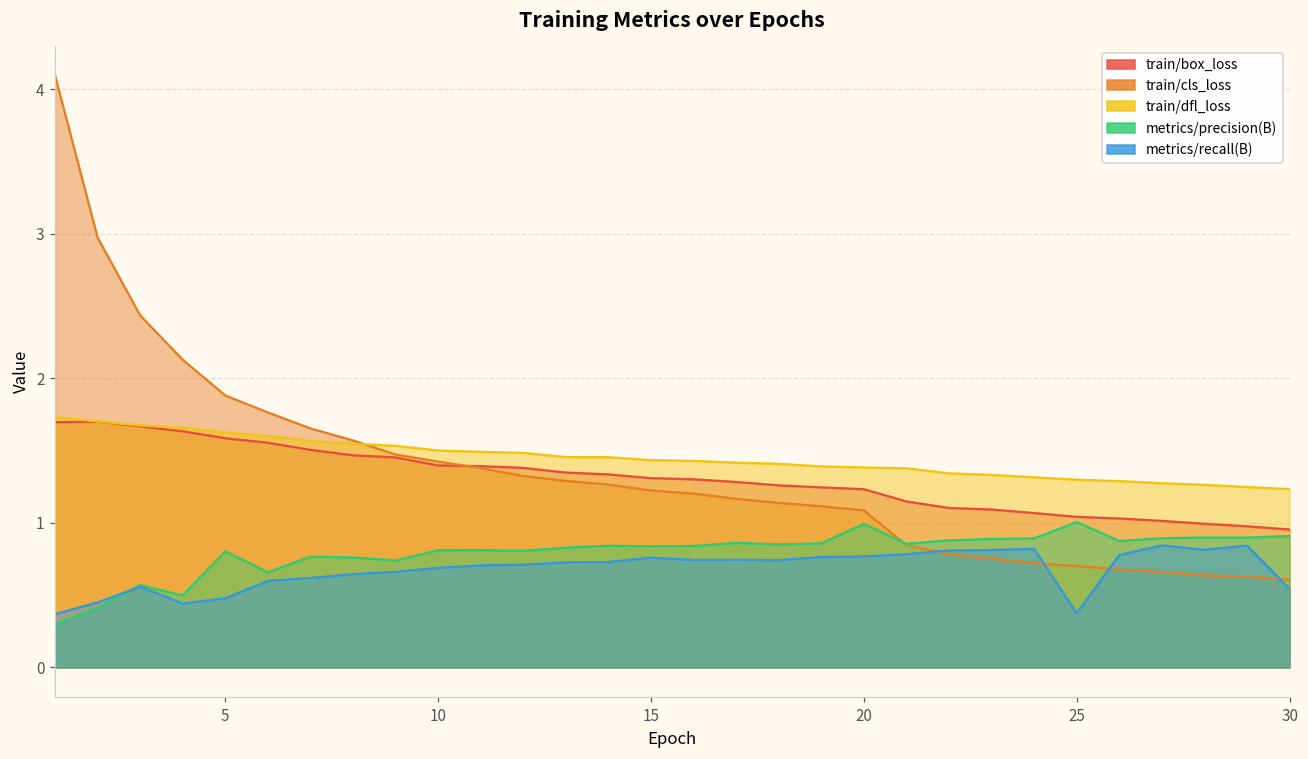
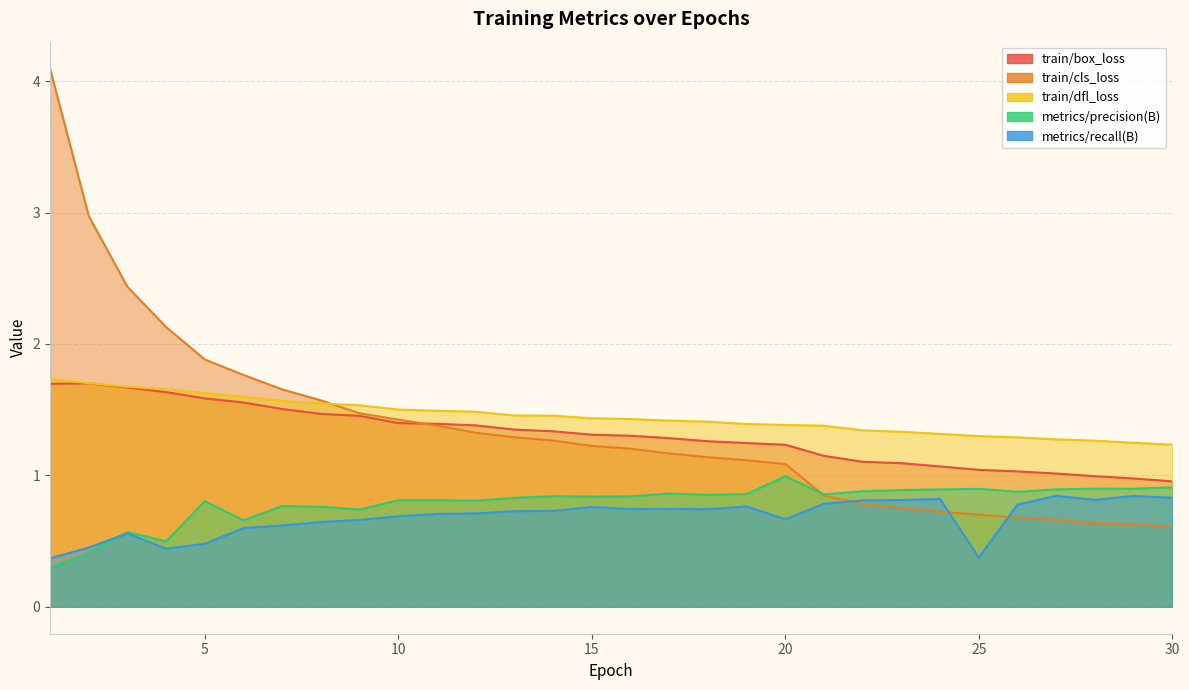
  {
    "metrics/precision(B)": {
      "5": 0.80,
      "10": 0.81,
      "15": 0.84,
      "20": 0.99,
-     "25": 1.01,
+     "25": 0.90,
      "30": 0.91
    },
    "metrics/recall(B)": {
      "5": 0.48,
      "10": 0.69,
      "15": 0.76,
-     "20": 0.77,
+     "20": 0.67,
      "25": 0.37,
-     "30": 0.54
+     "30": 0.83
    }
  }
